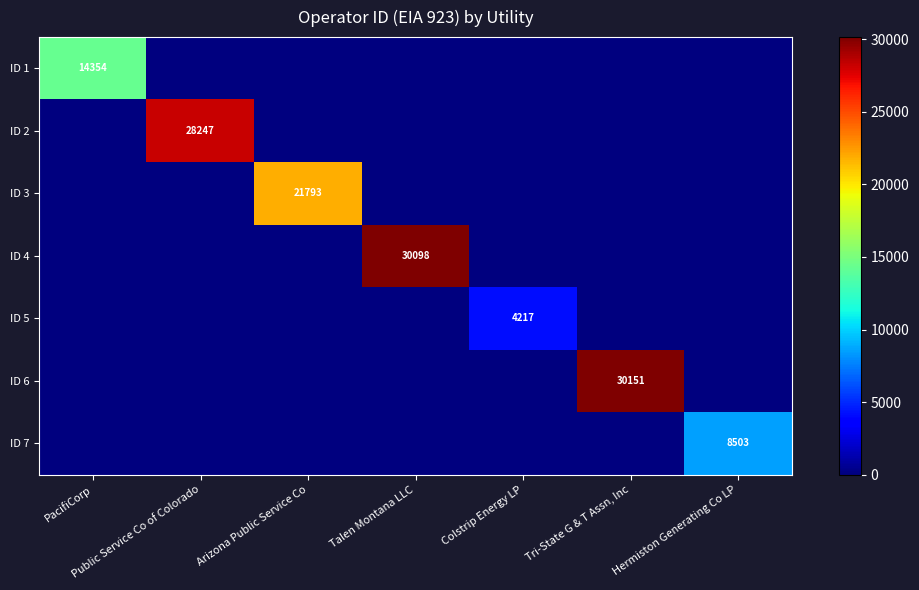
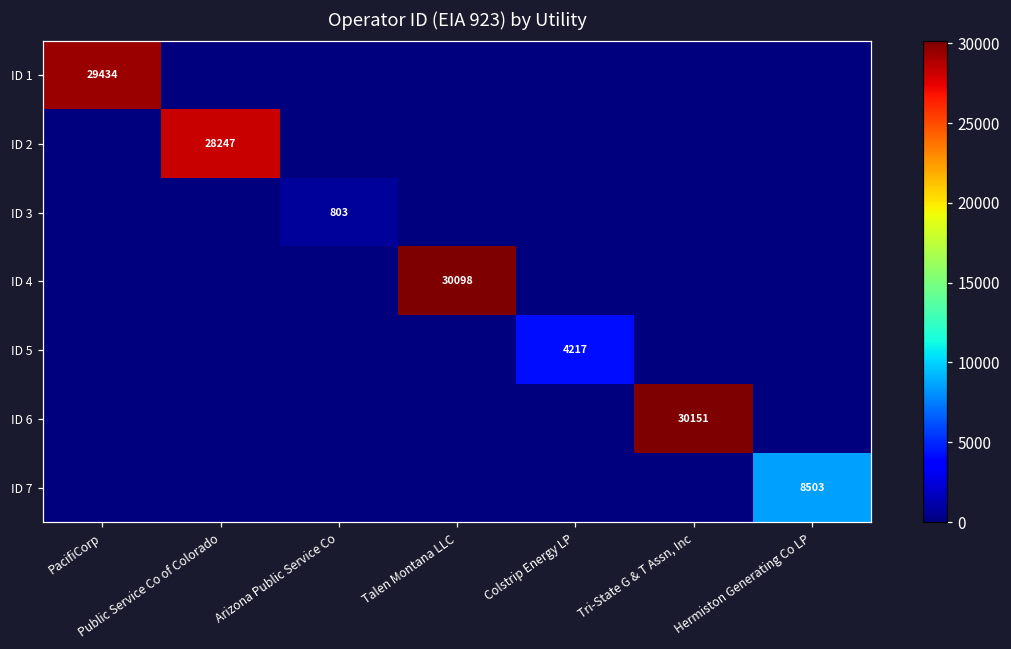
  {
    "ID 1": {
-     "PacifiCorp": 14354
+     "PacifiCorp": 29434
    },
    "ID 2": {
      "Public Service Co of Colorado": 28247
    },
    "ID 3": {
-     "Arizona Public Service Co": 21793
+     "Arizona Public Service Co": 803
    },
    "ID 4": {
      "Talen Montana LLC": 30098
    },
    "ID 5": {
      "Colstrip Energy LP": 4217
    },
    "ID 6": {
      "Tri-State G & T Assn, Inc": 30151
    },
    "ID 7": {
      "Hermiston Generating Co LP": 8503
    }
  }
